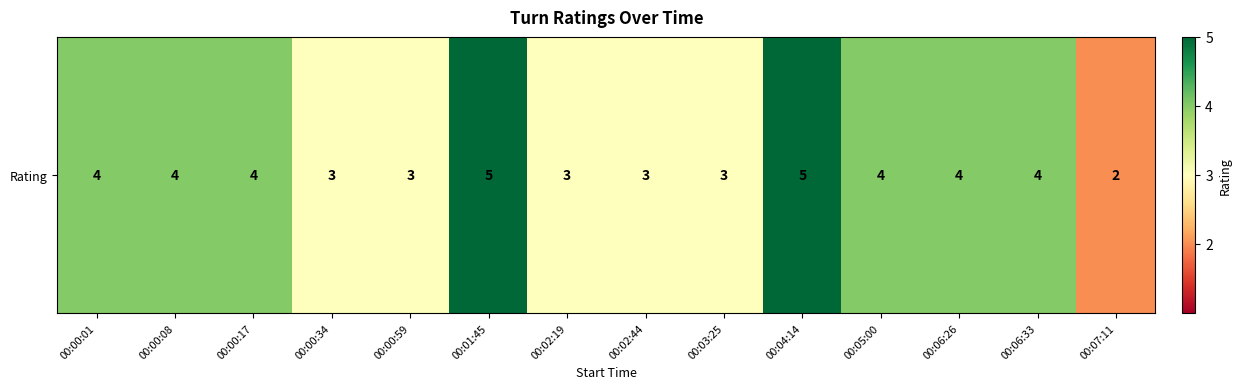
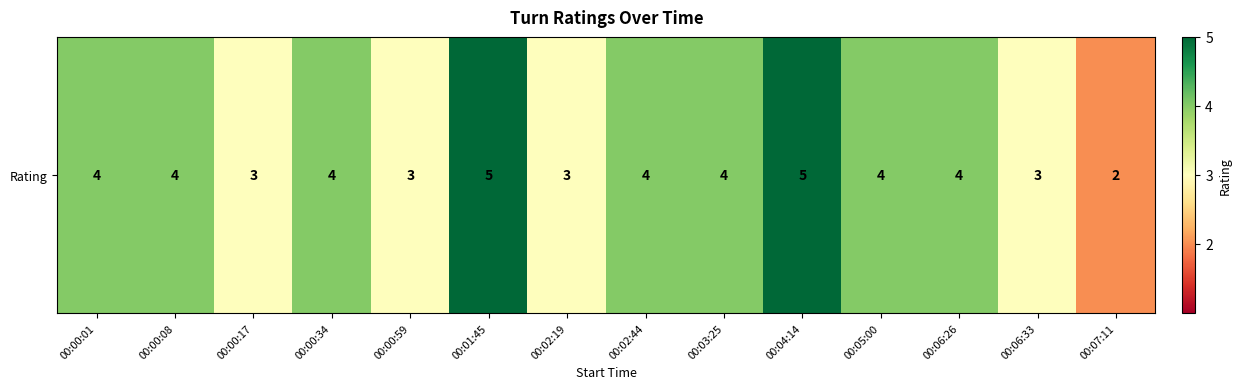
  {
    "Rating": {
      "00:00:01": 4,
      "00:00:08": 4,
-     "00:00:17": 4,
-     "00:00:34": 3,
+     "00:00:17": 3,
+     "00:00:34": 4,
      "00:00:59": 3,
      "00:01:45": 5,
      "00:02:19": 3,
-     "00:02:44": 3,
-     "00:03:25": 3,
+     "00:02:44": 4,
+     "00:03:25": 4,
      "00:04:14": 5,
      "00:05:00": 4,
      "00:06:26": 4,
-     "00:06:33": 4,
+     "00:06:33": 3,
      "00:07:11": 2
    }
  }
